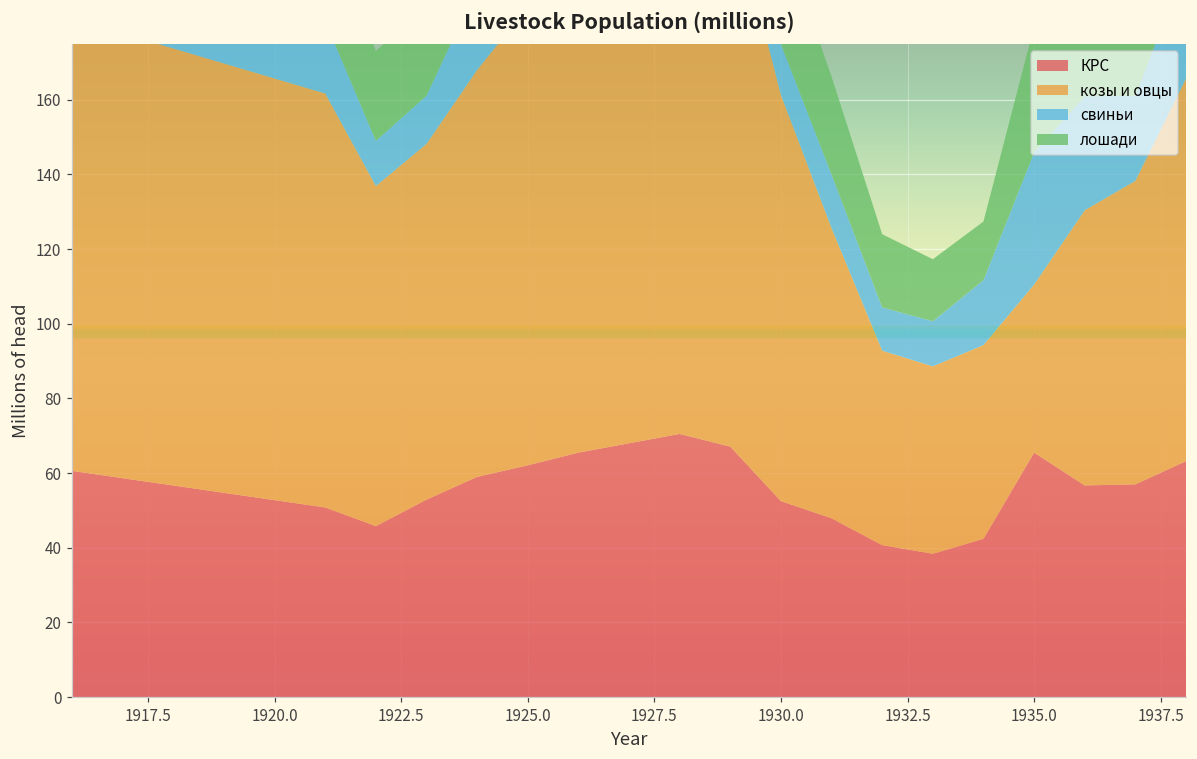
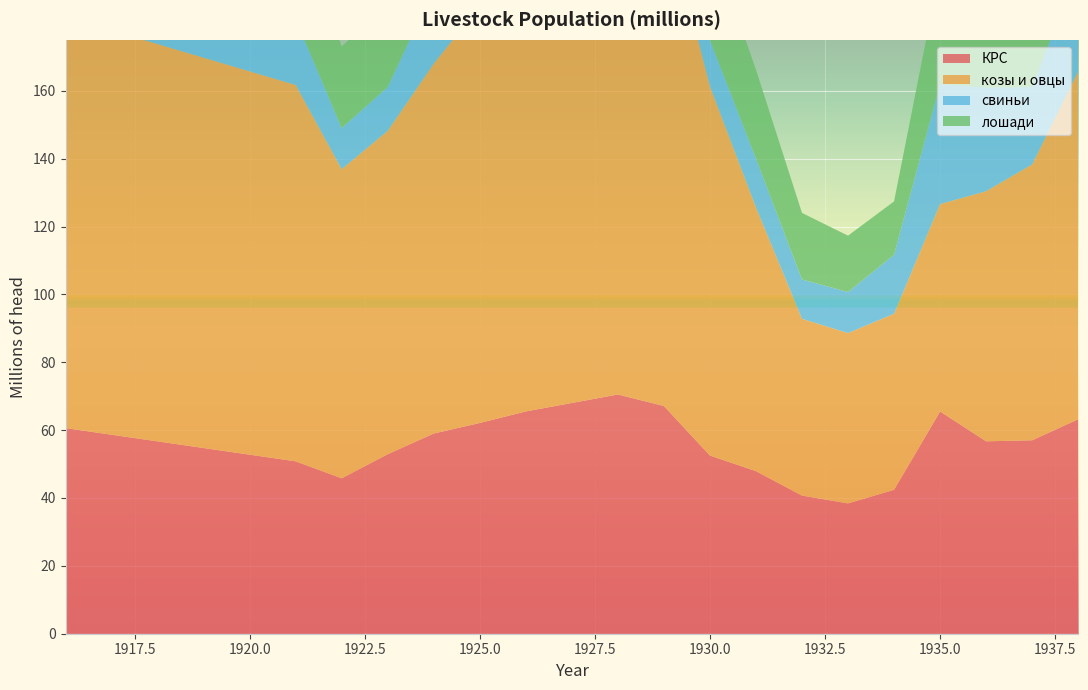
  {
    "КРС": {
      "1925.0": 62,
      "1930.0": 53,
      "1935.0": 66
    },
    "козы и овцы": {
      "1930.0": 109,
-     "1935.0": 45
+     "1935.0": 61
    },
    "свиньи": {
      "1930.0": 14
    }
  }
